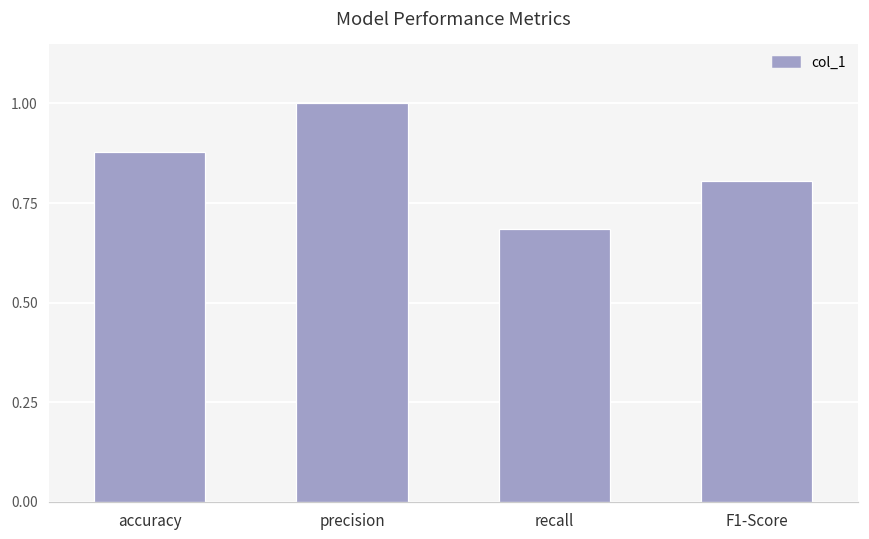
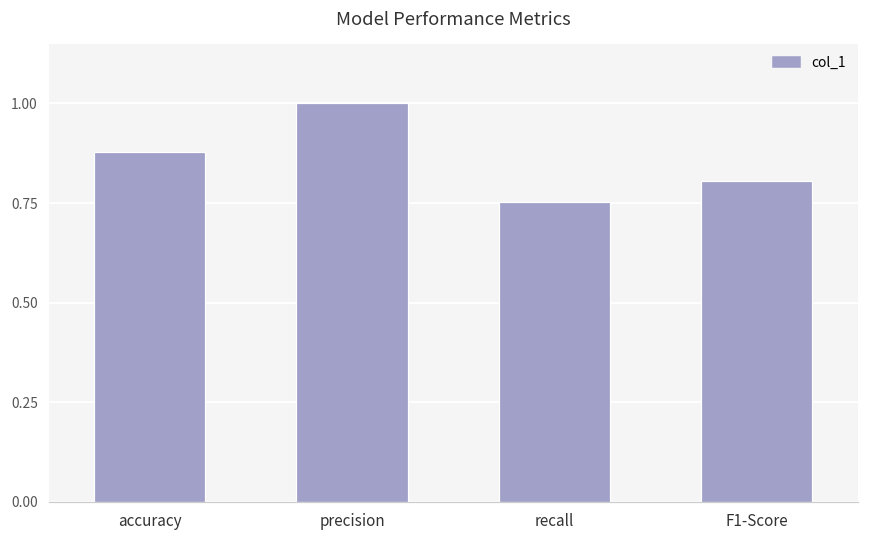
  {
    "accuracy": 0.88,
    "precision": 1.00,
-   "recall": 0.69,
+   "recall": 0.75,
    "F1-Score": 0.81
  }
